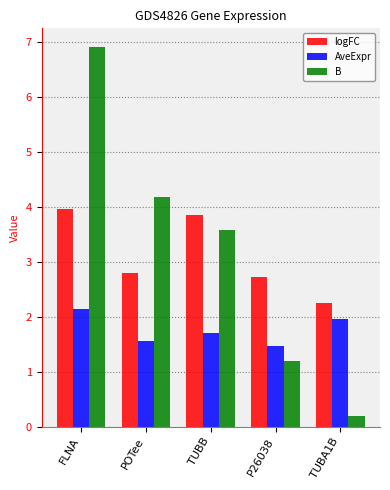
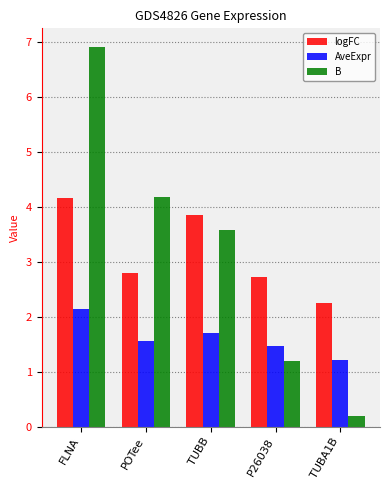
  {
    "logFC": {
-     "FLNA": 4.0,
+     "FLNA": 4.2,
      "POTee": 2.8,
      "TUBB": 3.8,
      "P26038": 2.7,
      "TUBA1B": 2.3
    },
    "AveExpr": {
      "FLNA": 2.1,
      "POTee": 1.6,
      "TUBB": 1.7,
      "P26038": 1.5,
-     "TUBA1B": 1.9
+     "TUBA1B": 1.2
    },
    "B": {
      "FLNA": 6.9,
      "POTee": 4.2,
      "TUBB": 3.6,
      "P26038": 1.2,
      "TUBA1B": 0.2
    }
  }
